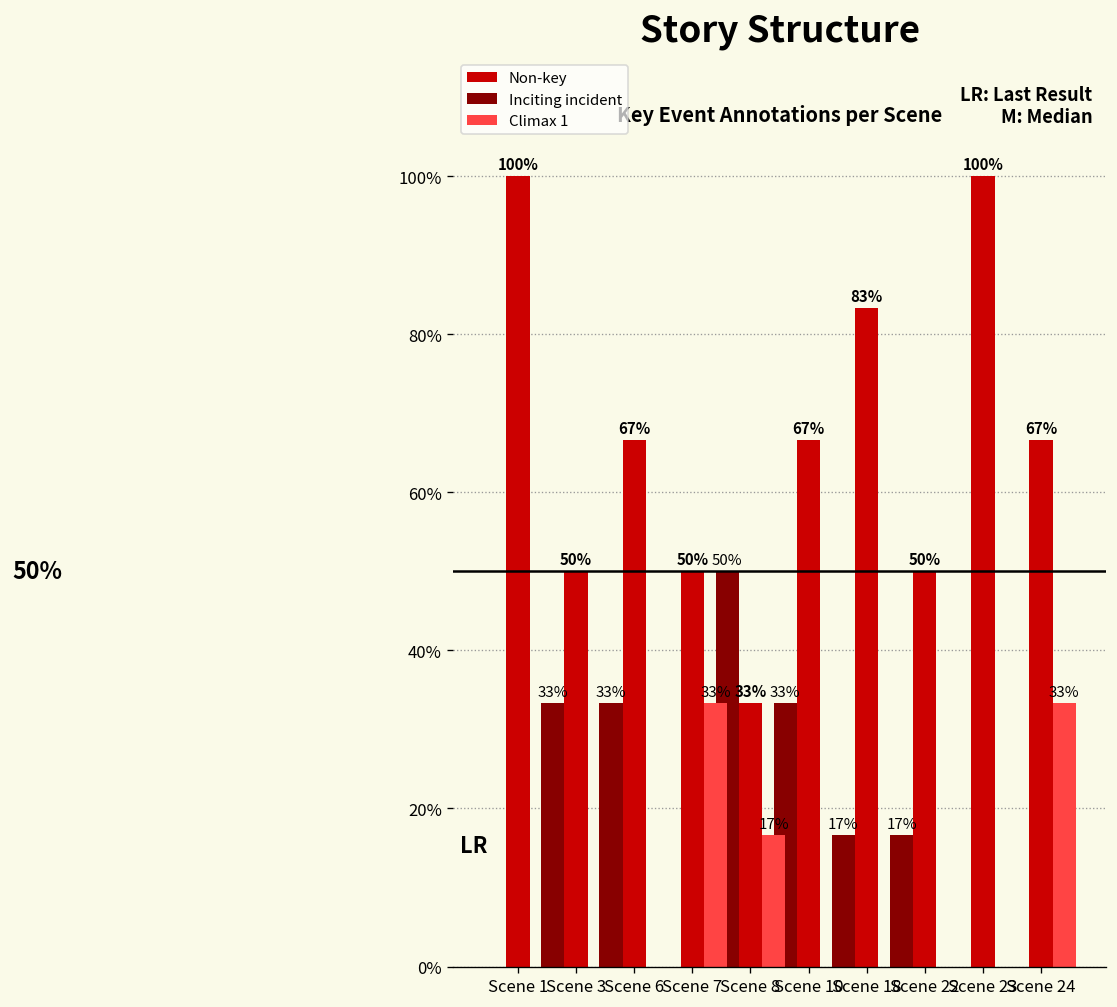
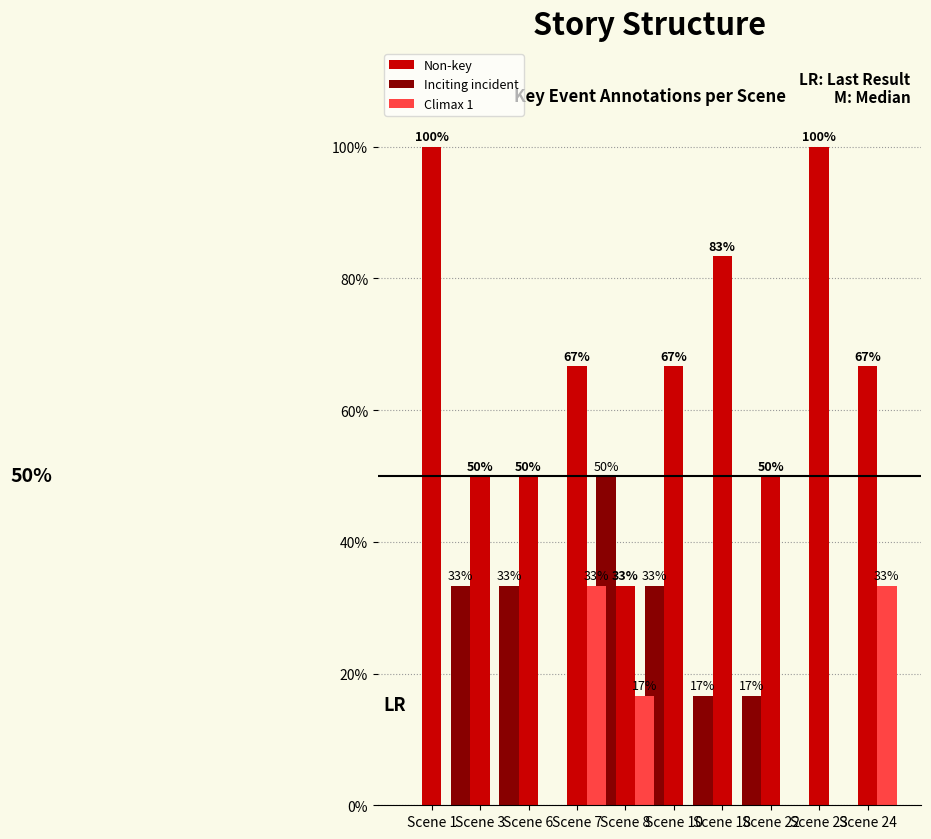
  {
    "Non-key": {
      "Scene 1": "100%",
      "Scene 3": "50%",
-     "Scene 6": "67%",
-     "Scene 7": "50%",
+     "Scene 6": "50%",
+     "Scene 7": "67%",
      "Scene 8": "33%"
    }
  }
